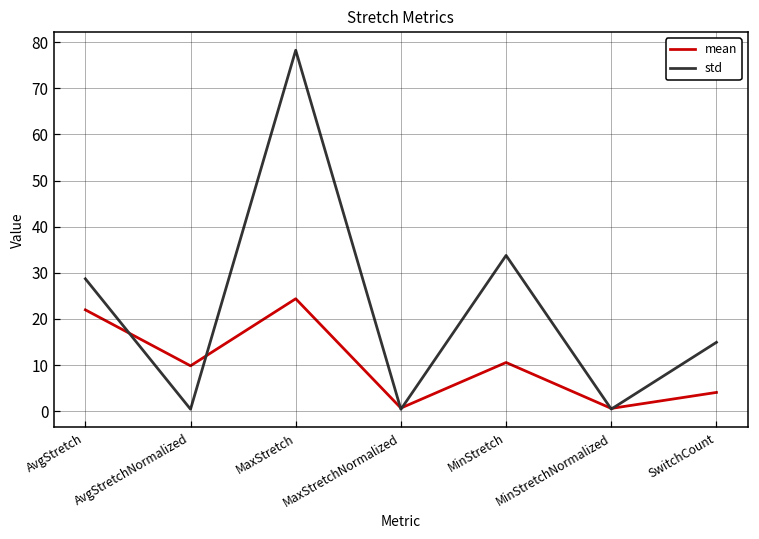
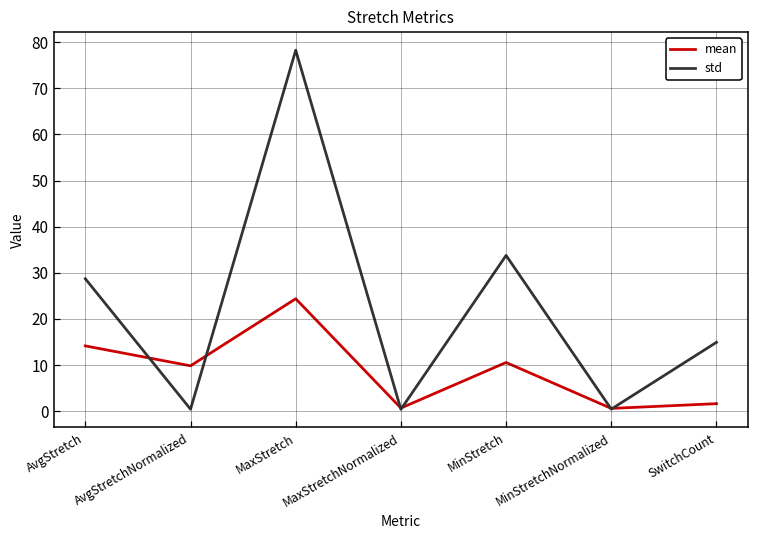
  {
    "mean": {
-     "AvgStretch": 22,
+     "AvgStretch": 14,
      "AvgStretchNormalized": 10,
      "MaxStretch": 24,
      "MinStretch": 11,
-     "SwitchCount": 4
+     "SwitchCount": 2
    },
    "std": {
      "AvgStretch": 29,
      "AvgStretchNormalized": 0,
      "MaxStretch": 78,
      "MinStretch": 34,
      "SwitchCount": 15
    }
  }
